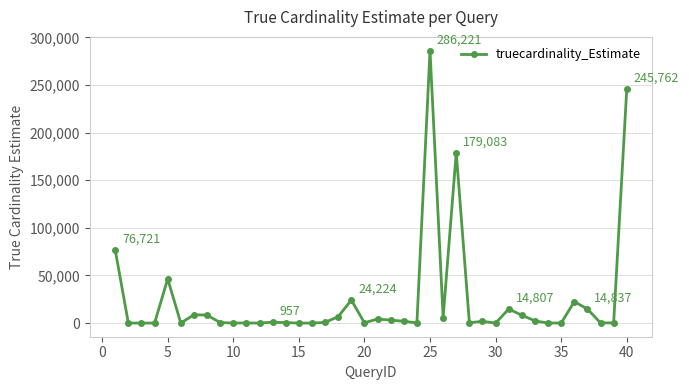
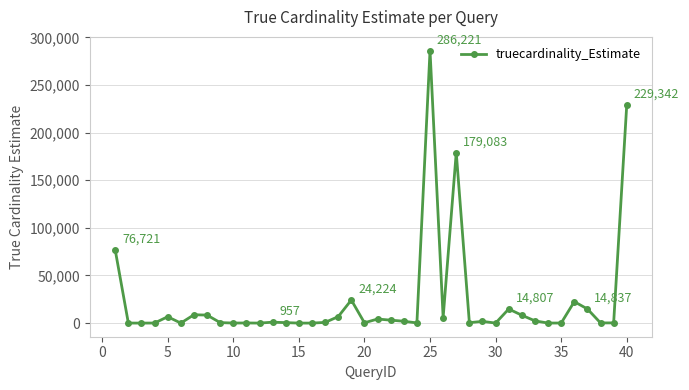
  {
-   "5": "50,000",
+   "5": "10,000",
    "25": "286,221",
-   "40": "245,762"
+   "40": "229,342"
  }
